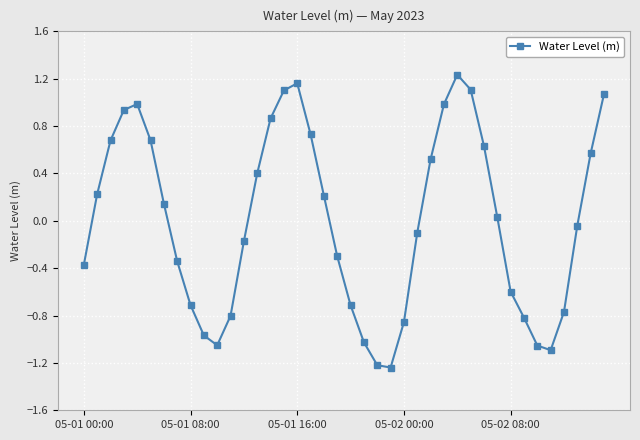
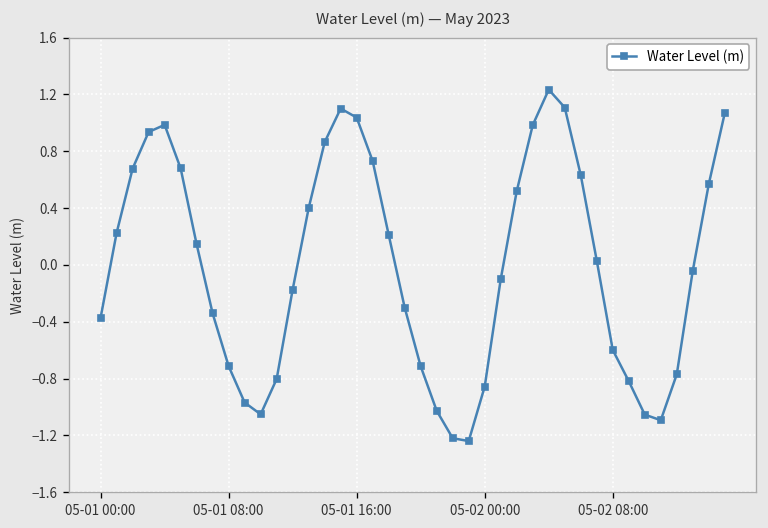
  {
    "05-01 00:00": -0.37,
    "05-01 08:00": -0.71,
-   "05-01 16:00": 1.16,
+   "05-01 16:00": 1.04,
    "05-02 00:00": -0.86,
    "05-02 08:00": -0.60
  }
